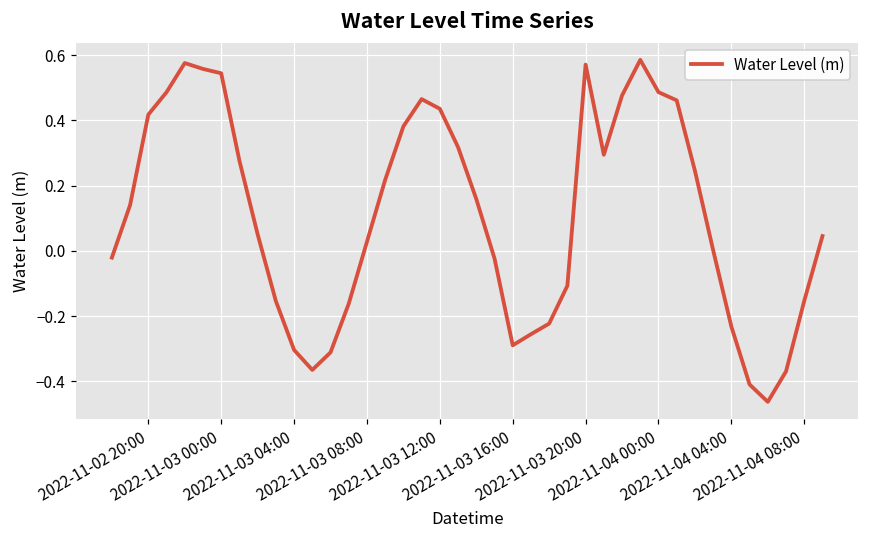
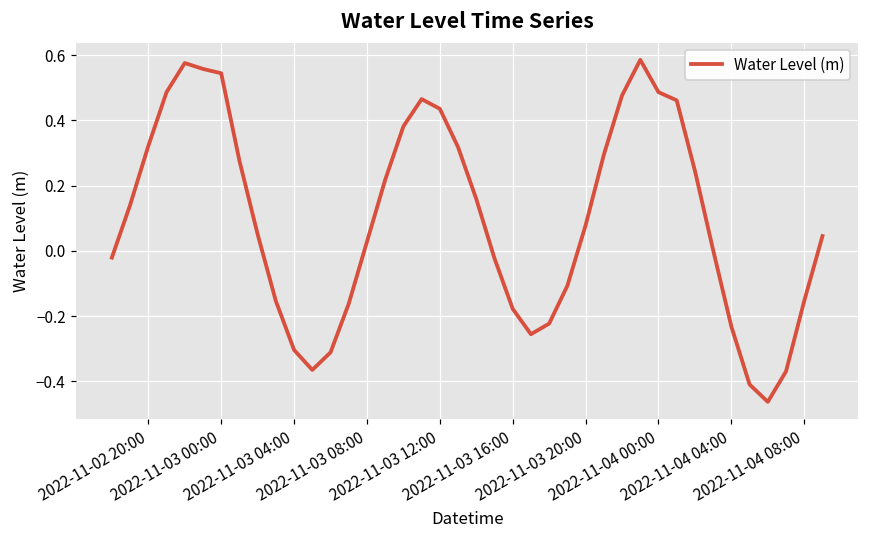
  {
-   "2022-11-02 20:00": 0.42,
+   "2022-11-02 20:00": 0.32,
    "2022-11-03 00:00": 0.54,
    "2022-11-03 04:00": -0.30,
    "2022-11-03 08:00": 0.03,
    "2022-11-03 12:00": 0.44,
-   "2022-11-03 16:00": -0.29,
-   "2022-11-03 20:00": 0.57,
+   "2022-11-03 16:00": -0.18,
+   "2022-11-03 20:00": 0.08,
    "2022-11-04 00:00": 0.49,
    "2022-11-04 04:00": -0.23,
    "2022-11-04 08:00": -0.15
  }
